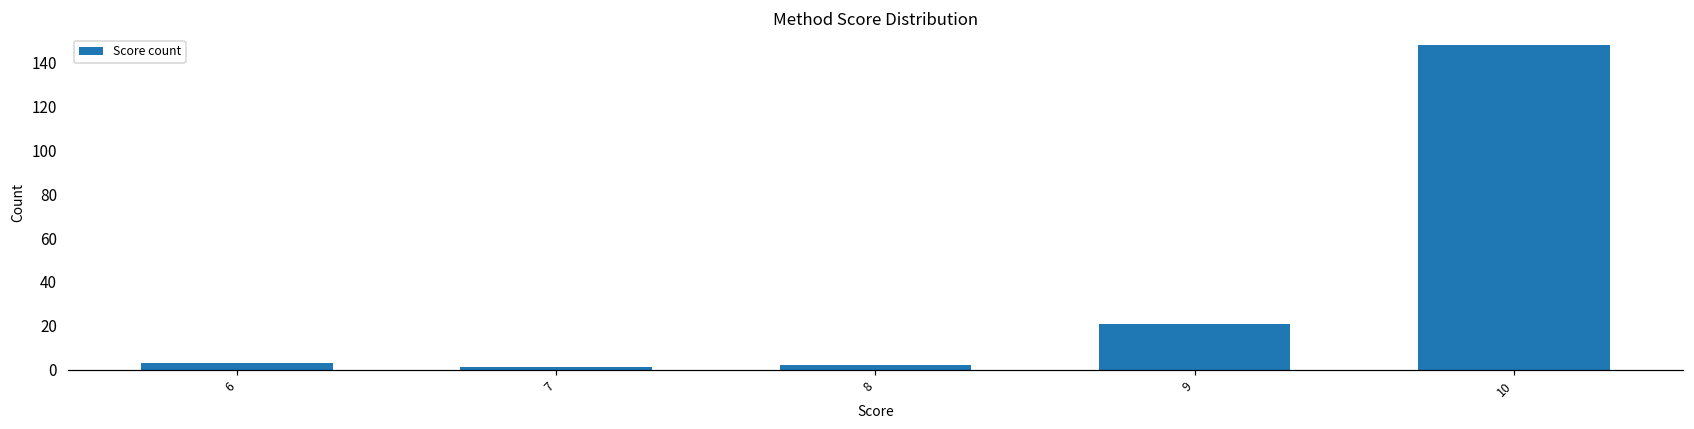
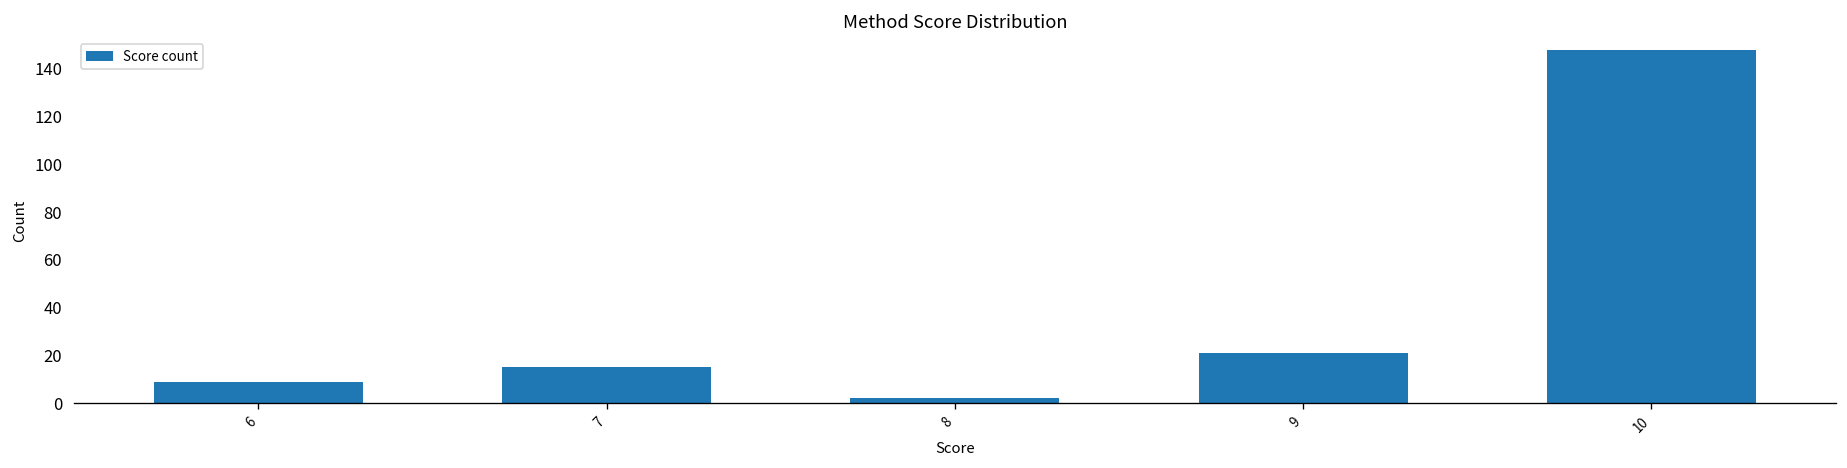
  {
-   "6": 3,
-   "7": 1,
+   "6": 9,
+   "7": 15,
    "8": 2,
    "9": 21,
    "10": 148
  }
